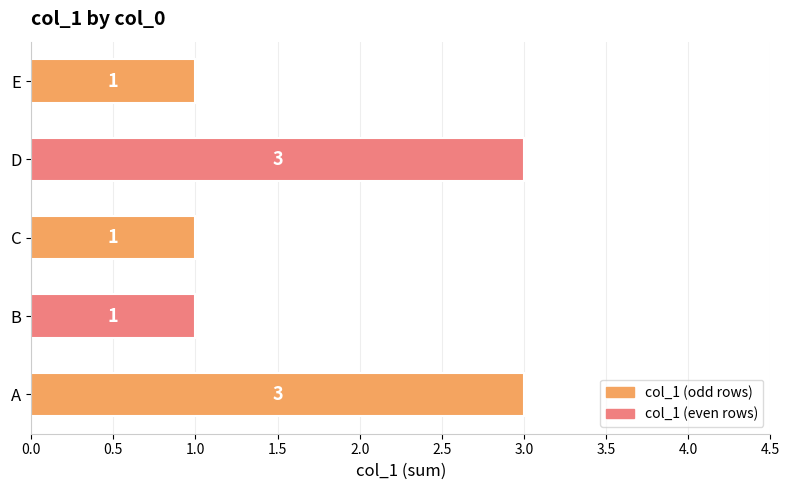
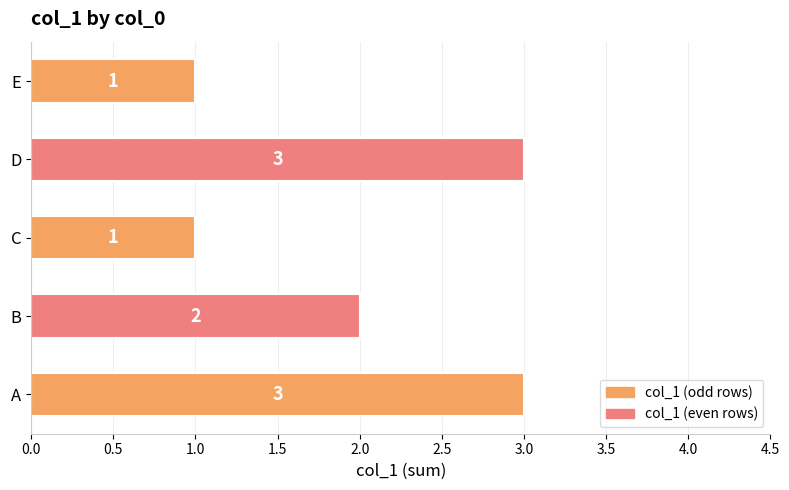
  {
    "E": 1,
    "D": 3,
    "C": 1,
-   "B": 1,
+   "B": 2,
    "A": 3
  }
